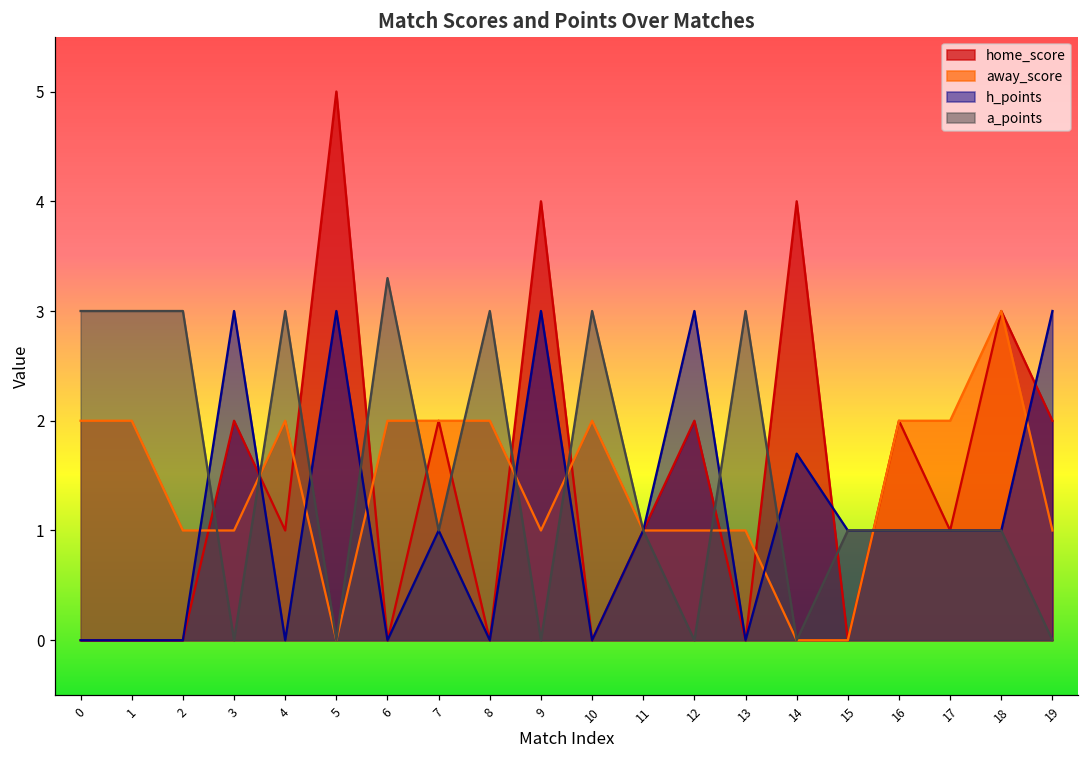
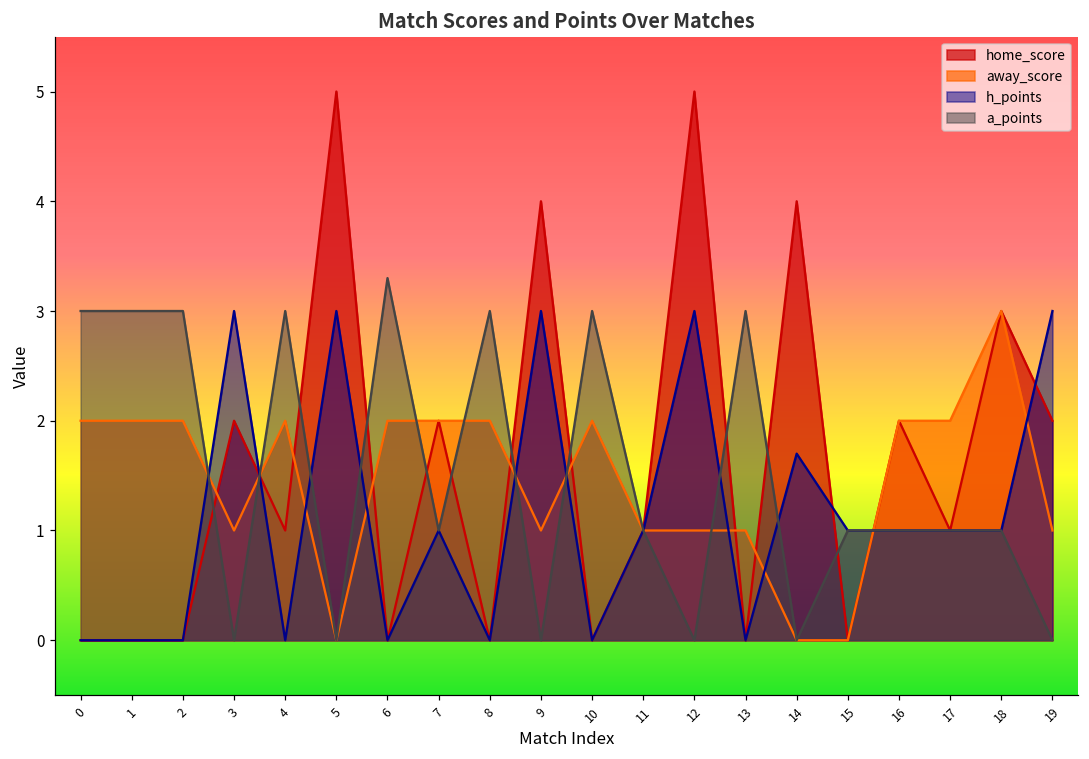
  {
    "home_score": {
      "3": 2,
      "4": 1,
      "5": 5,
      "9": 4,
-     "12": 2,
+     "12": 5,
      "14": 4,
      "19": 2
    },
    "away_score": {
      "0": 2,
      "1": 2,
-     "2": 1,
+     "2": 2,
      "3": 1,
      "4": 2,
      "6": 2,
      "8": 2,
      "9": 1,
      "10": 2,
      "12": 1,
      "13": 1,
      "17": 2,
      "19": 1
    },
    "h_points": {
      "3": 3,
      "4": 0,
      "5": 3,
      "9": 3,
      "12": 3,
      "14": 1.7,
      "19": 3
    },
    "a_points": {
      "0": 3,
      "1": 3,
      "2": 3,
      "3": 0,
      "4": 3,
      "6": 3.3,
      "8": 3,
      "9": 0,
      "10": 3,
      "12": 0,
      "13": 3,
      "19": 0
    }
  }
